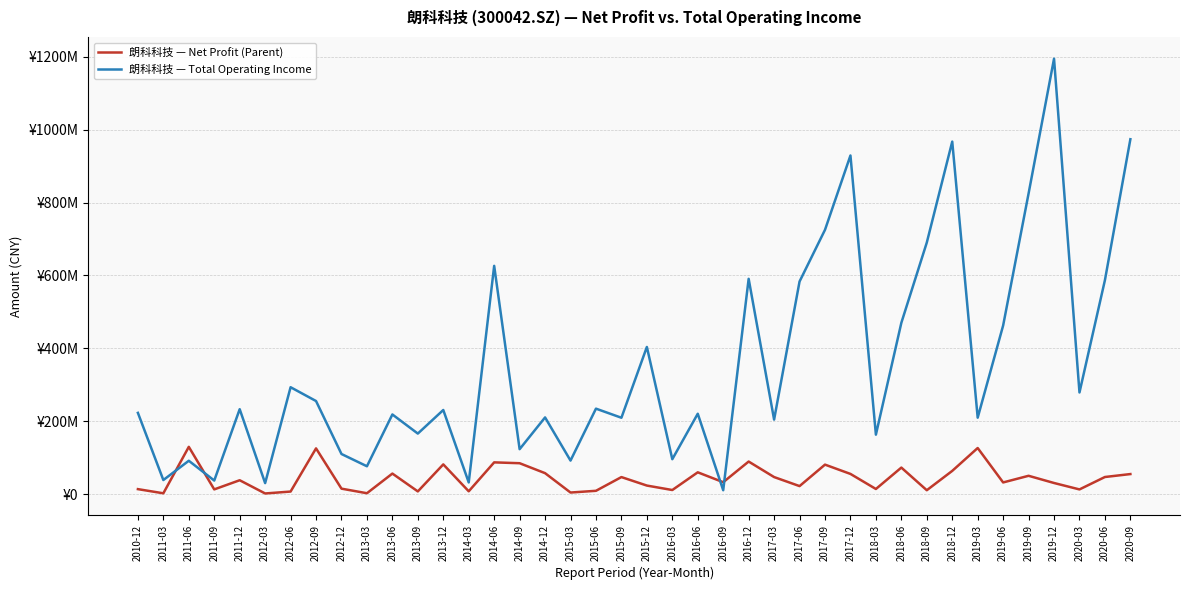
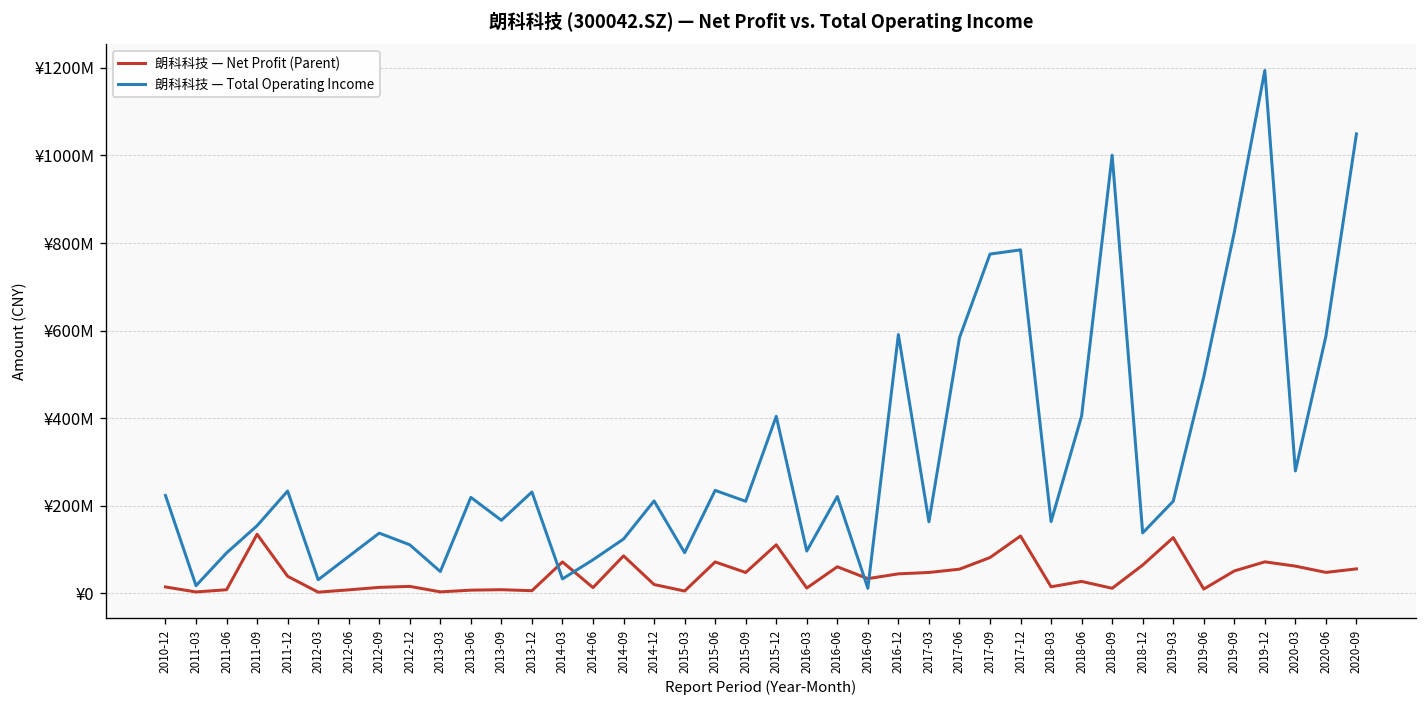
  {
    "朗科科技 — Net Profit (Parent)": {
      "2010-12": "¥10000000",
      "2011-03": "¥0",
-     "2011-06": "¥130000000",
-     "2011-09": "¥10000000",
+     "2011-06": "¥10000000",
+     "2011-09": "¥130000000",
      "2011-12": "¥40000000",
      "2012-03": "¥0",
      "2012-06": "¥10000000",
-     "2012-09": "¥130000000",
+     "2012-09": "¥10000000",
      "2012-12": "¥20000000",
      "2013-03": "¥0",
-     "2013-06": "¥60000000",
+     "2013-06": "¥10000000",
      "2013-09": "¥10000000",
-     "2013-12": "¥80000000",
-     "2014-03": "¥10000000",
-     "2014-06": "¥90000000",
+     "2013-12": "¥10000000",
+     "2014-03": "¥70000000",
+     "2014-06": "¥10000000",
      "2014-09": "¥90000000",
-     "2014-12": "¥60000000",
+     "2014-12": "¥20000000",
      "2015-03": "¥10000000",
-     "2015-06": "¥10000000",
+     "2015-06": "¥70000000",
      "2015-09": "¥50000000",
-     "2015-12": "¥20000000",
+     "2015-12": "¥110000000",
      "2016-03": "¥10000000",
      "2016-06": "¥60000000",
      "2016-09": "¥30000000",
-     "2016-12": "¥90000000",
+     "2016-12": "¥40000000",
      "2017-03": "¥50000000",
-     "2017-06": "¥20000000",
+     "2017-06": "¥60000000",
      "2017-09": "¥80000000",
-     "2017-12": "¥60000000",
+     "2017-12": "¥130000000",
      "2018-03": "¥10000000",
-     "2018-06": "¥70000000",
+     "2018-06": "¥30000000",
      "2018-09": "¥10000000",
      "2018-12": "¥60000000",
      "2019-03": "¥130000000",
-     "2019-06": "¥30000000",
+     "2019-06": "¥10000000",
      "2019-09": "¥50000000",
-     "2019-12": "¥30000000",
-     "2020-03": "¥10000000",
+     "2019-12": "¥70000000",
+     "2020-03": "¥60000000",
      "2020-06": "¥50000000",
      "2020-09": "¥60000000"
    },
    "朗科科技 — Total Operating Income": {
      "2010-12": "¥220000000",
-     "2011-03": "¥40000000",
+     "2011-03": "¥20000000",
      "2011-06": "¥90000000",
-     "2011-09": "¥40000000",
+     "2011-09": "¥150000000",
      "2011-12": "¥230000000",
      "2012-03": "¥30000000",
-     "2012-06": "¥290000000",
-     "2012-09": "¥260000000",
+     "2012-06": "¥80000000",
+     "2012-09": "¥140000000",
      "2012-12": "¥110000000",
-     "2013-03": "¥80000000",
+     "2013-03": "¥50000000",
      "2013-06": "¥220000000",
      "2013-09": "¥170000000",
      "2013-12": "¥230000000",
      "2014-03": "¥30000000",
-     "2014-06": "¥630000000",
+     "2014-06": "¥80000000",
      "2014-09": "¥120000000",
      "2014-12": "¥210000000",
      "2015-03": "¥90000000",
      "2015-06": "¥240000000",
      "2015-09": "¥210000000",
      "2015-12": "¥400000000",
      "2016-03": "¥100000000",
      "2016-06": "¥220000000",
      "2016-09": "¥10000000",
      "2016-12": "¥590000000",
-     "2017-03": "¥210000000",
+     "2017-03": "¥160000000",
      "2017-06": "¥580000000",
-     "2017-09": "¥730000000",
-     "2017-12": "¥930000000",
+     "2017-09": "¥770000000",
+     "2017-12": "¥780000000",
      "2018-03": "¥160000000",
-     "2018-06": "¥470000000",
-     "2018-09": "¥690000000",
-     "2018-12": "¥970000000",
+     "2018-06": "¥400000000",
+     "2018-09": "¥1000000000",
+     "2018-12": "¥140000000",
      "2019-03": "¥210000000",
-     "2019-06": "¥460000000",
+     "2019-06": "¥490000000",
      "2019-09": "¥820000000",
      "2019-12": "¥1190000000",
      "2020-03": "¥280000000",
      "2020-06": "¥590000000",
-     "2020-09": "¥970000000"
+     "2020-09": "¥1050000000"
    }
  }
